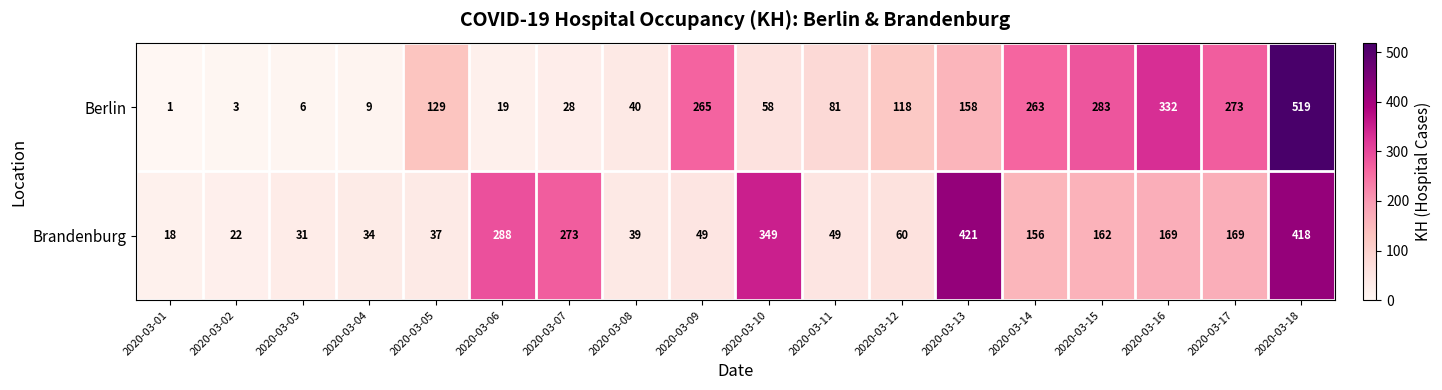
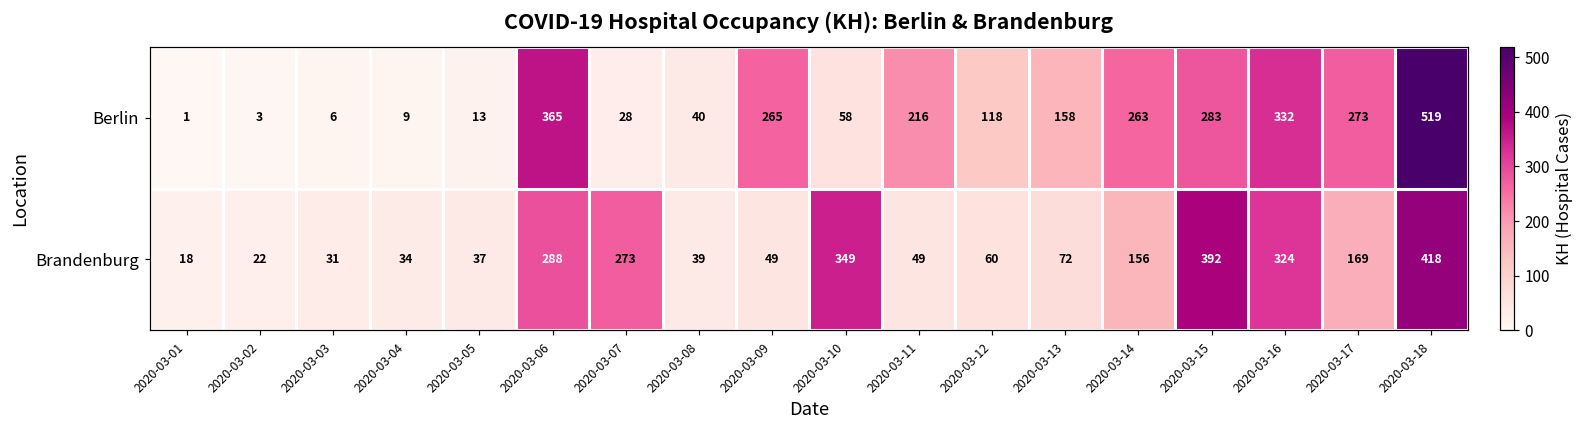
  {
    "Berlin": {
      "2020-03-01": 1,
      "2020-03-02": 3,
      "2020-03-03": 6,
      "2020-03-04": 9,
-     "2020-03-05": 129,
-     "2020-03-06": 19,
+     "2020-03-05": 13,
+     "2020-03-06": 365,
      "2020-03-07": 28,
      "2020-03-08": 40,
      "2020-03-09": 265,
      "2020-03-10": 58,
-     "2020-03-11": 81,
+     "2020-03-11": 216,
      "2020-03-12": 118,
      "2020-03-13": 158,
      "2020-03-14": 263,
      "2020-03-15": 283,
      "2020-03-16": 332,
      "2020-03-17": 273,
      "2020-03-18": 519
    },
    "Brandenburg": {
      "2020-03-01": 18,
      "2020-03-02": 22,
      "2020-03-03": 31,
      "2020-03-04": 34,
      "2020-03-05": 37,
      "2020-03-06": 288,
      "2020-03-07": 273,
      "2020-03-08": 39,
      "2020-03-09": 49,
      "2020-03-10": 349,
      "2020-03-11": 49,
      "2020-03-12": 60,
-     "2020-03-13": 421,
+     "2020-03-13": 72,
      "2020-03-14": 156,
-     "2020-03-15": 162,
-     "2020-03-16": 169,
+     "2020-03-15": 392,
+     "2020-03-16": 324,
      "2020-03-17": 169,
      "2020-03-18": 418
    }
  }
